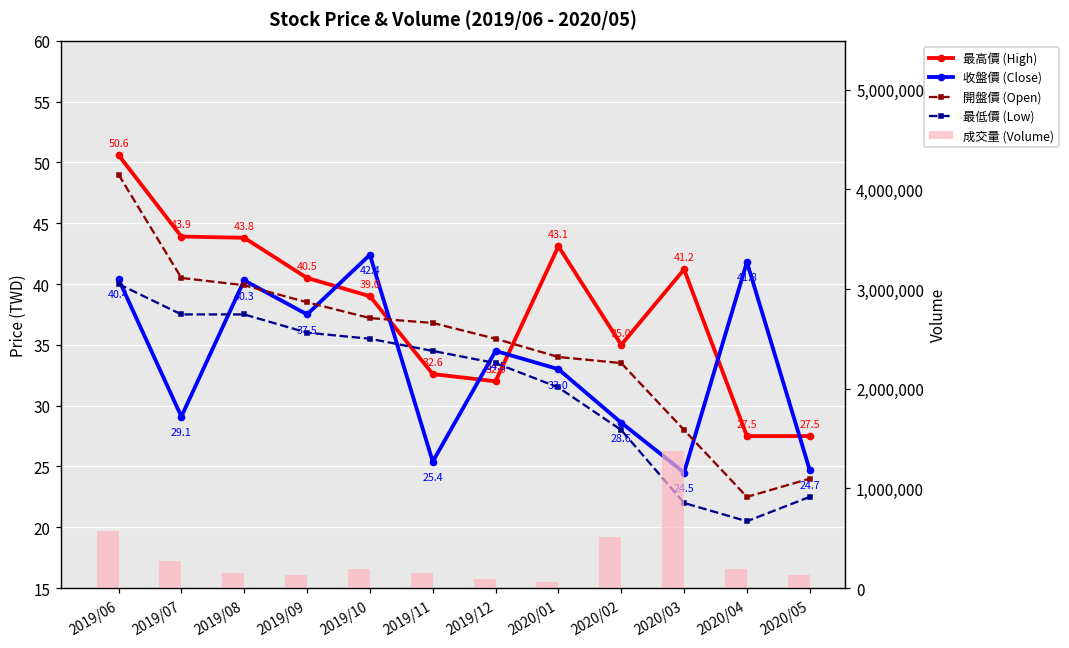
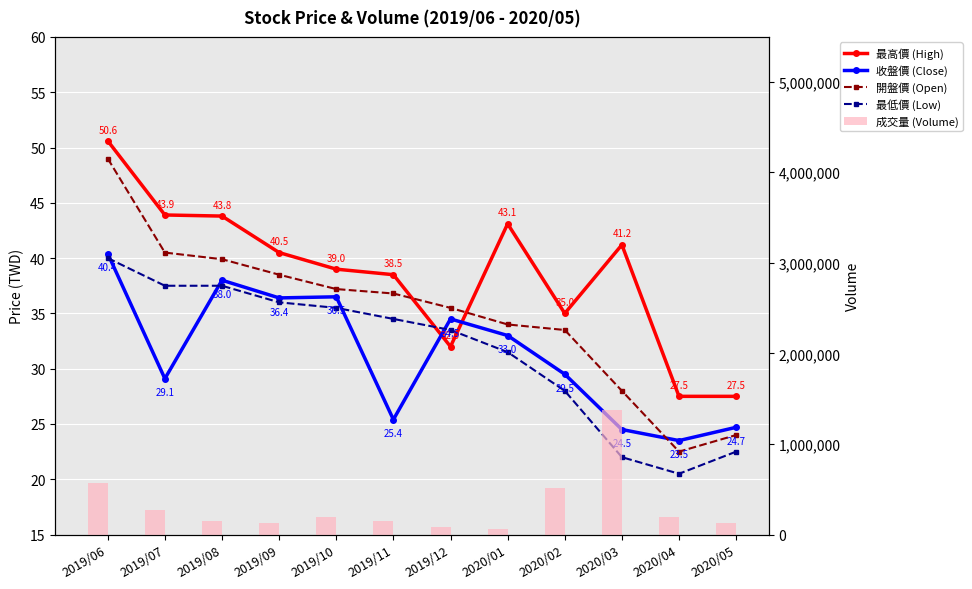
  {
    "最高價 (High)": {
      "2019/06": 50.6,
      "2019/07": 43.9,
      "2019/08": 43.8,
      "2019/09": 40.5,
      "2019/10": 39.0,
-     "2019/11": 32.6,
+     "2019/11": 38.5,
      "2020/01": 43.1,
      "2020/02": 35.0,
      "2020/03": 41.2,
      "2020/04": 27.5,
      "2020/05": 27.5
    },
    "收盤價 (Close)": {
      "2019/06": 40.4,
      "2019/07": 29.1,
-     "2019/08": 40.3,
-     "2019/09": 37.5,
-     "2019/10": 42.4,
+     "2019/08": 38.0,
+     "2019/09": 36.4,
+     "2019/10": 36.5,
      "2019/11": 25.4,
-     "2020/02": 28.6,
+     "2020/02": 29.5,
      "2020/03": 24.5,
-     "2020/04": 41.8
+     "2020/04": 23.5
    }
  }
